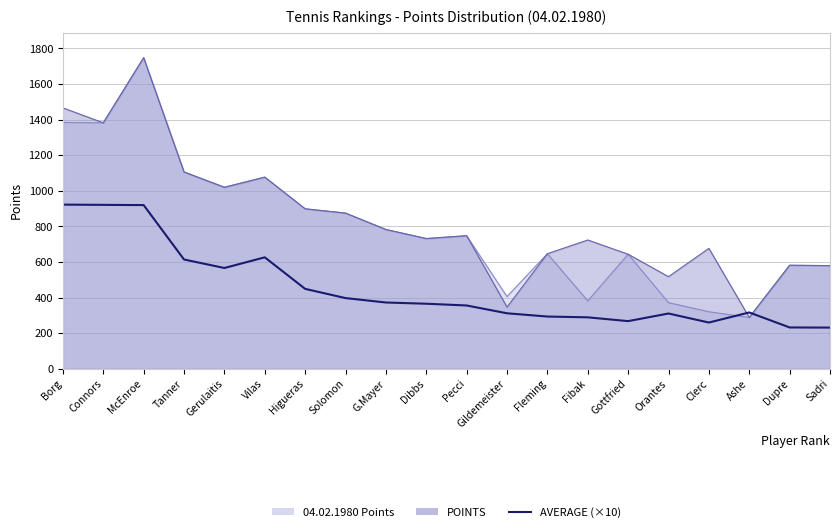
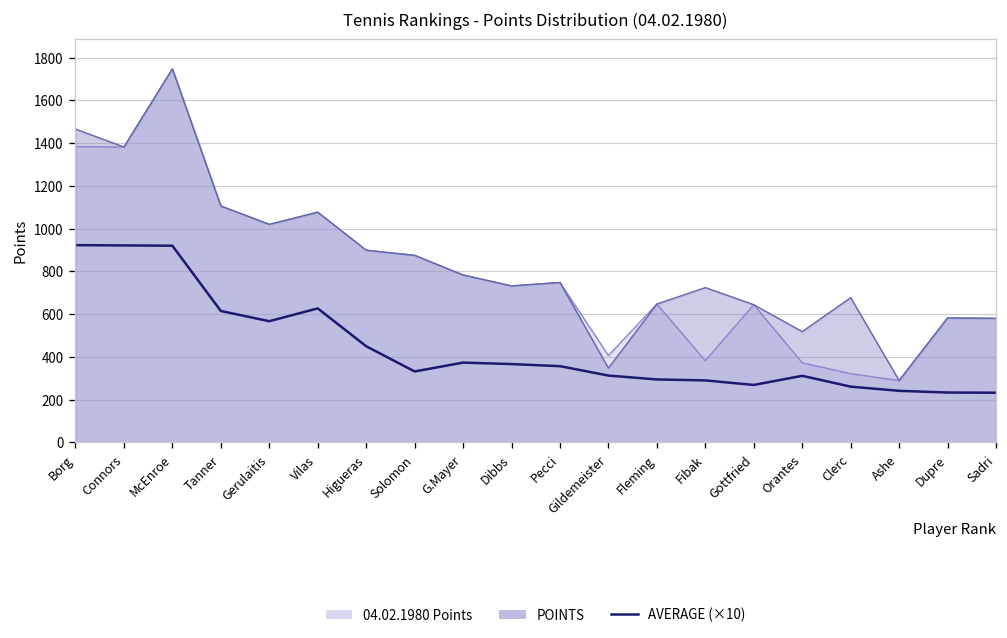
  {
    "AVERAGE (×10)": {
      "Borg": 920,
      "Connors": 920,
      "McEnroe": 920,
      "Tanner": 610,
      "Gerulaitis": 570,
      "Vilas": 630,
      "Higueras": 450,
-     "Solomon": 400,
+     "Solomon": 330,
      "G.Mayer": 370,
      "Dibbs": 370,
      "Pecci": 360,
      "Gildemeister": 310,
      "Fleming": 290,
      "Fibak": 290,
      "Gottfried": 270,
      "Orantes": 310,
      "Clerc": 260,
-     "Ashe": 320,
+     "Ashe": 240,
      "Dupre": 230,
      "Sadri": 230
    }
  }
